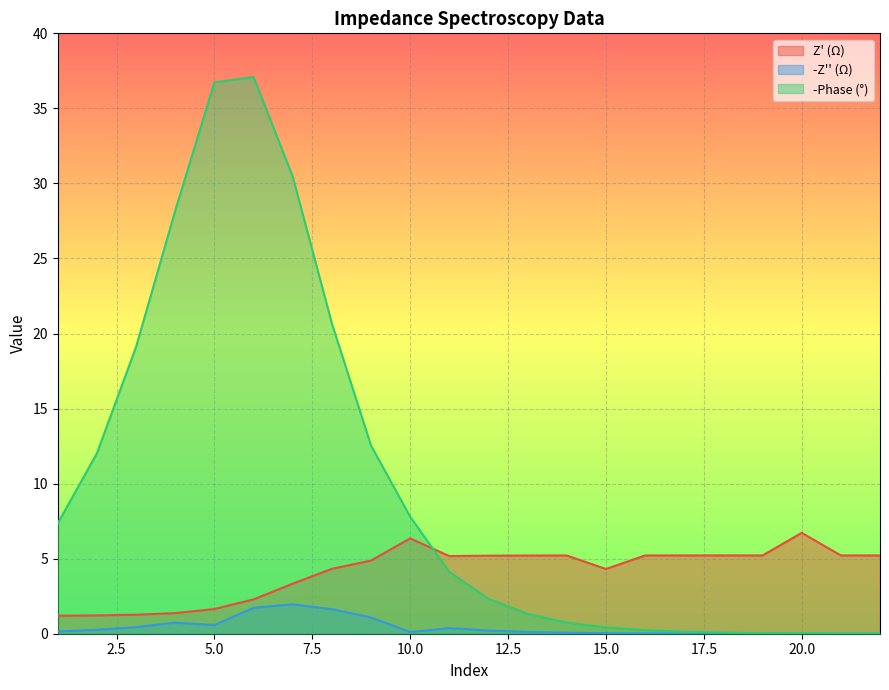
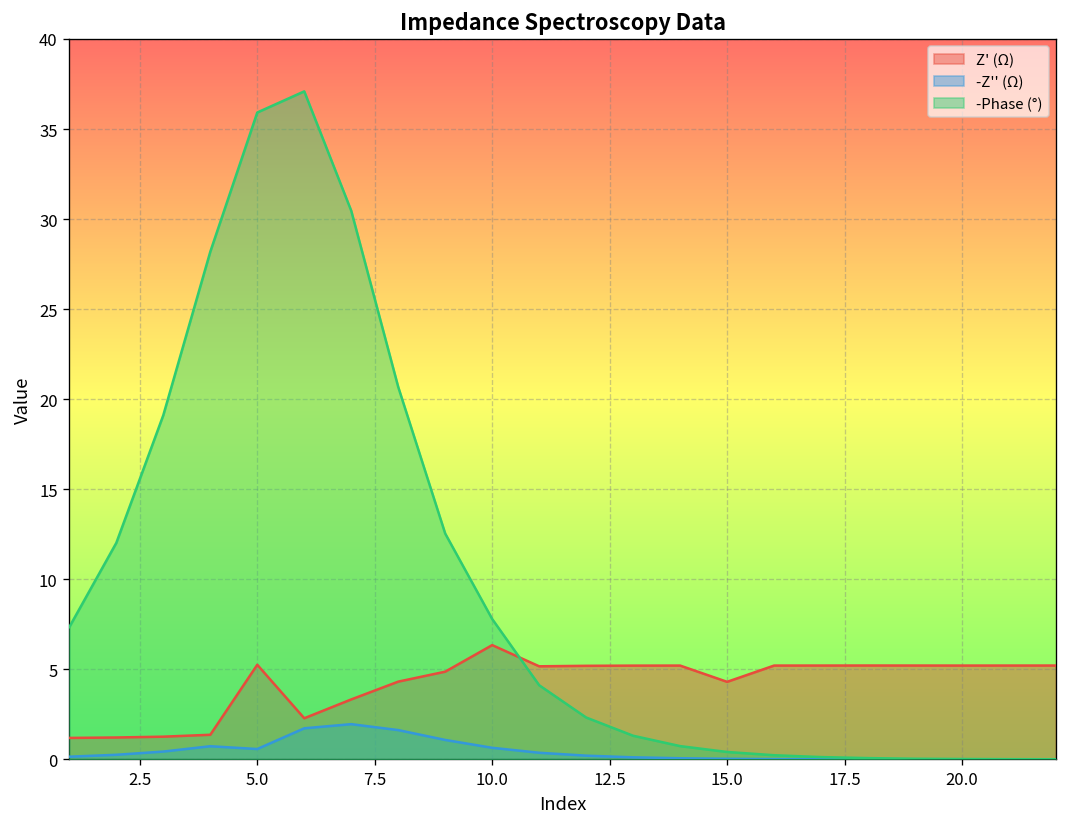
  {
    "Z' (Ω)": {
-     "5.0": 1.6,
+     "5.0": 5.3,
      "10.0": 6.3,
      "15.0": 4.3,
-     "20.0": 6.7
+     "20.0": 5.2
    },
    "-Z'' (Ω)": {
      "5.0": 0.6,
-     "10.0": 0.1,
+     "10.0": 0.6,
      "15.0": 0.0
    },
    "-Phase (°)": {
-     "5.0": 36.7,
+     "5.0": 35.9,
      "10.0": 7.8,
      "15.0": 0.4
    }
  }
